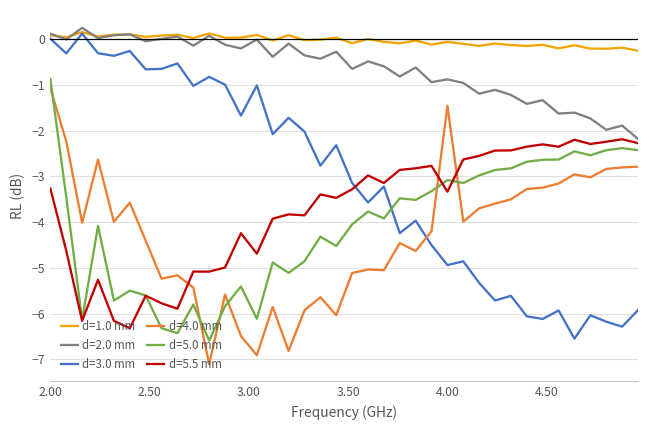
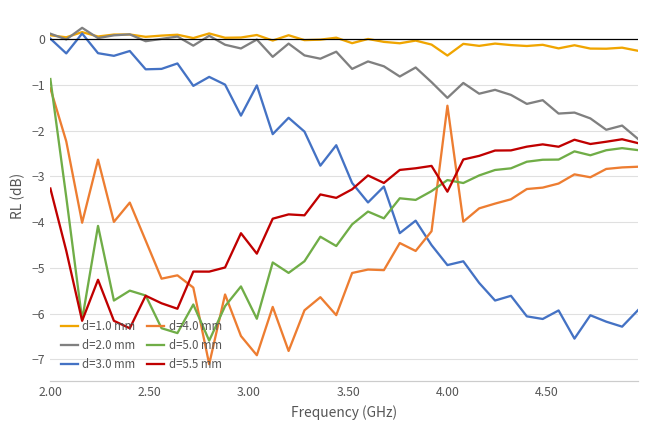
  {
    "d=1.0 mm": {
-     "4.00": -0.1
+     "4.00": -0.4
    },
    "d=2.0 mm": {
-     "4.00": -0.9
+     "4.00": -1.3
    },
    "d=3.0 mm": {
      "2.00": 0.0,
      "4.00": -4.9
    },
    "d=4.0 mm": {
      "2.00": -1.1,
      "4.00": -1.5
    },
    "d=5.0 mm": {
      "2.00": -0.9,
      "4.00": -3.1
    },
    "d=5.5 mm": {
      "2.00": -3.3,
      "4.00": -3.3
    }
  }
